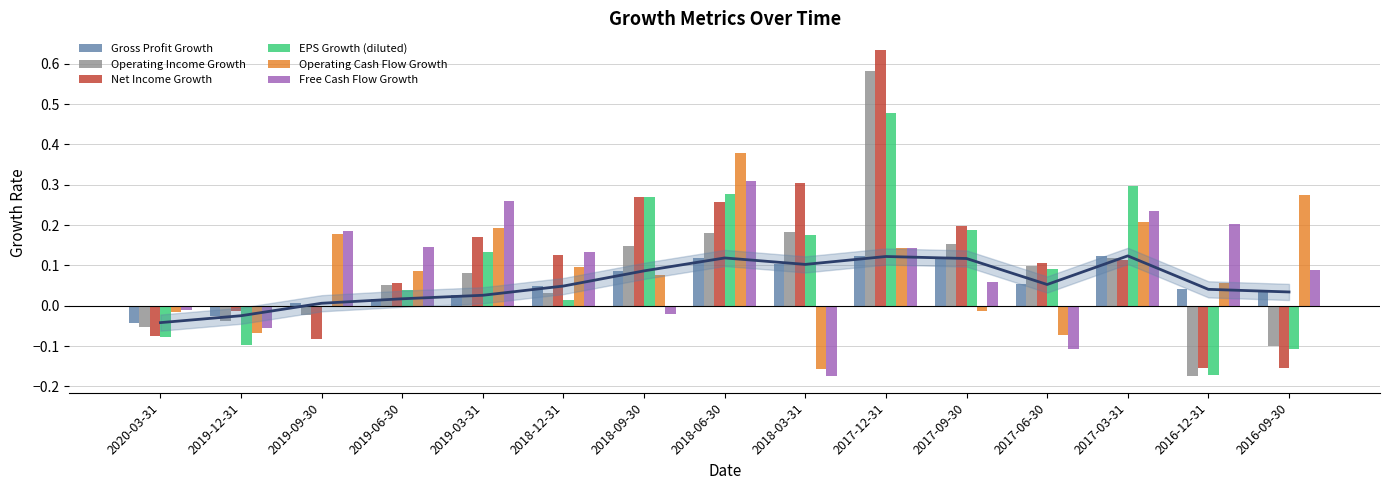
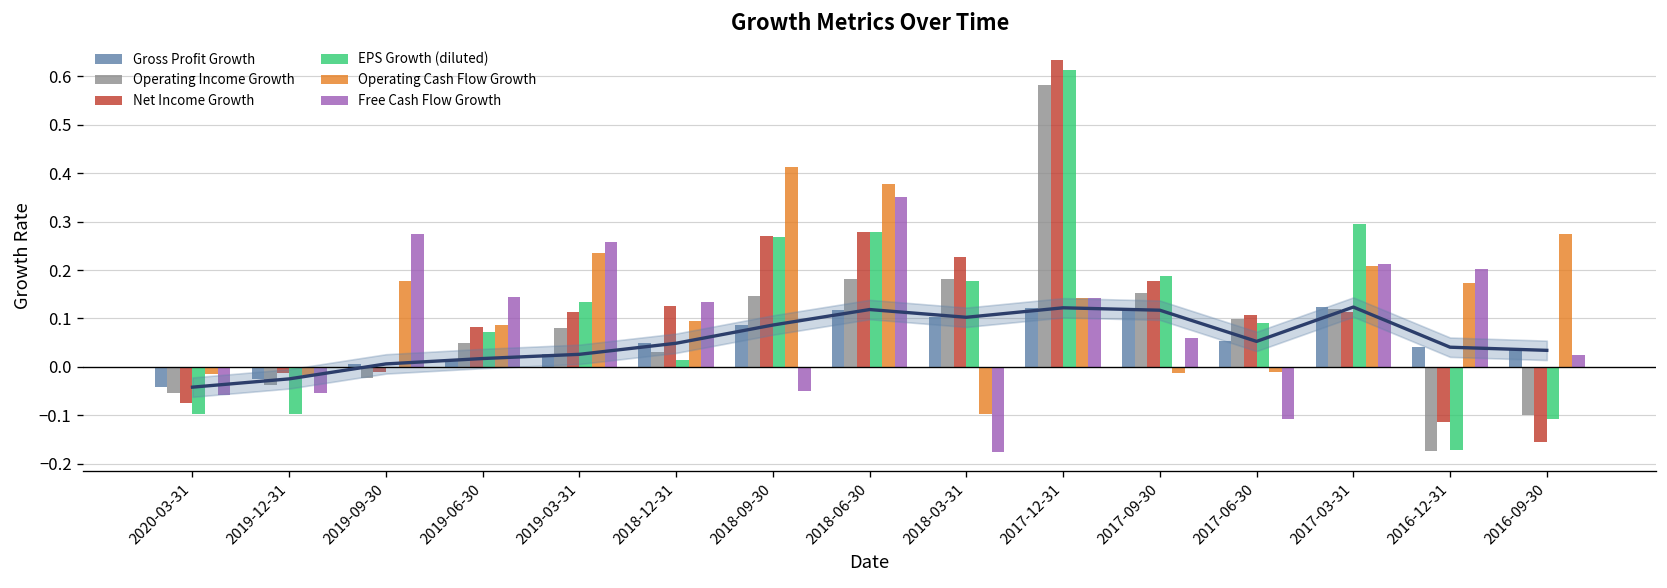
  {
    "Net Income Growth": {
      "2020-03-31": -0.08,
      "2019-12-31": -0.01,
-     "2019-09-30": -0.08,
-     "2019-06-30": 0.06,
-     "2019-03-31": 0.17,
+     "2019-09-30": -0.01,
+     "2019-06-30": 0.08,
+     "2019-03-31": 0.11,
      "2018-12-31": 0.13,
      "2018-09-30": 0.27,
-     "2018-06-30": 0.26,
-     "2018-03-31": 0.30,
+     "2018-06-30": 0.28,
+     "2018-03-31": 0.23,
      "2017-12-31": 0.63,
-     "2017-09-30": 0.20,
+     "2017-09-30": 0.18,
      "2017-06-30": 0.11,
      "2017-03-31": 0.11,
-     "2016-12-31": -0.15,
+     "2016-12-31": -0.11,
      "2016-09-30": -0.16
    },
    "EPS Growth (diluted)": {
-     "2020-03-31": -0.08,
+     "2020-03-31": -0.10,
      "2019-12-31": -0.10,
      "2019-09-30": 0.00,
-     "2019-06-30": 0.04,
+     "2019-06-30": 0.07,
      "2019-03-31": 0.13,
      "2018-12-31": 0.01,
      "2018-09-30": 0.27,
      "2018-06-30": 0.28,
      "2018-03-31": 0.18,
-     "2017-12-31": 0.48,
+     "2017-12-31": 0.61,
      "2017-09-30": 0.19,
      "2017-06-30": 0.09,
      "2017-03-31": 0.30,
      "2016-12-31": -0.17,
      "2016-09-30": -0.11
    },
    "Operating Cash Flow Growth": {
      "2020-03-31": -0.02,
-     "2019-12-31": -0.07,
+     "2019-12-31": -0.02,
      "2019-09-30": 0.18,
      "2019-06-30": 0.09,
-     "2019-03-31": 0.19,
+     "2019-03-31": 0.24,
      "2018-12-31": 0.10,
-     "2018-09-30": 0.08,
+     "2018-09-30": 0.41,
      "2018-06-30": 0.38,
-     "2018-03-31": -0.16,
+     "2018-03-31": -0.10,
      "2017-12-31": 0.14,
      "2017-09-30": -0.01,
-     "2017-06-30": -0.07,
+     "2017-06-30": -0.01,
      "2017-03-31": 0.21,
-     "2016-12-31": 0.06,
+     "2016-12-31": 0.17,
      "2016-09-30": 0.27
    },
    "Free Cash Flow Growth": {
-     "2020-03-31": -0.01,
+     "2020-03-31": -0.06,
      "2019-12-31": -0.05,
-     "2019-09-30": 0.19,
+     "2019-09-30": 0.28,
      "2019-06-30": 0.14,
      "2019-03-31": 0.26,
      "2018-12-31": 0.13,
-     "2018-09-30": -0.02,
-     "2018-06-30": 0.31,
+     "2018-09-30": -0.05,
+     "2018-06-30": 0.35,
      "2018-03-31": -0.18,
      "2017-12-31": 0.14,
      "2017-09-30": 0.06,
      "2017-06-30": -0.11,
-     "2017-03-31": 0.23,
+     "2017-03-31": 0.21,
      "2016-12-31": 0.20,
-     "2016-09-30": 0.09
+     "2016-09-30": 0.03
    }
  }
